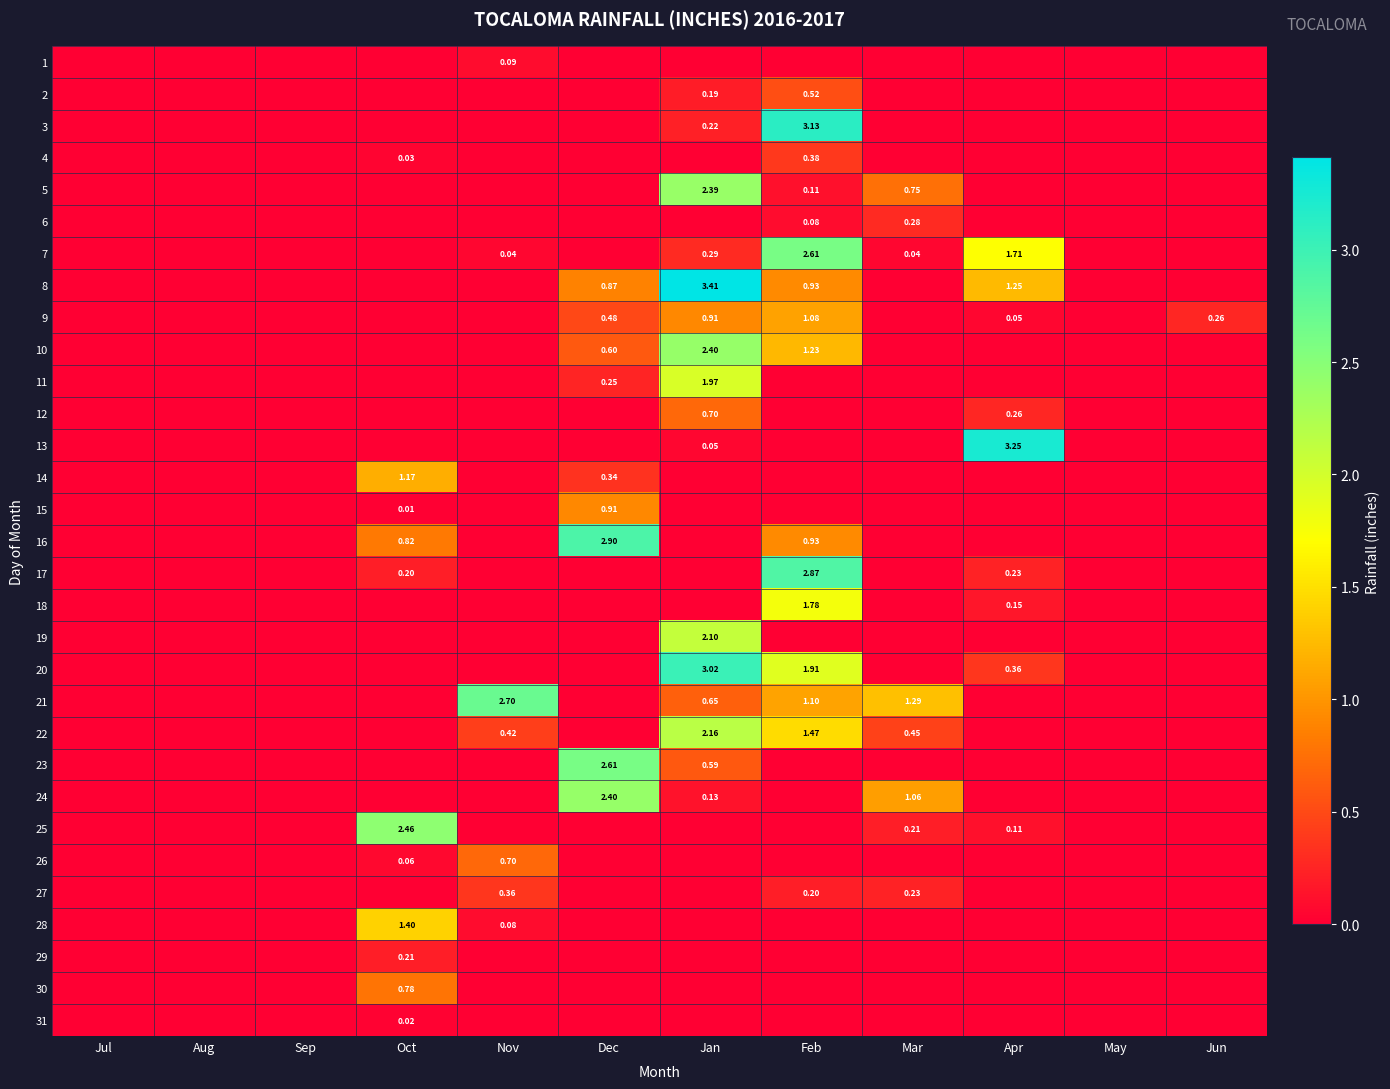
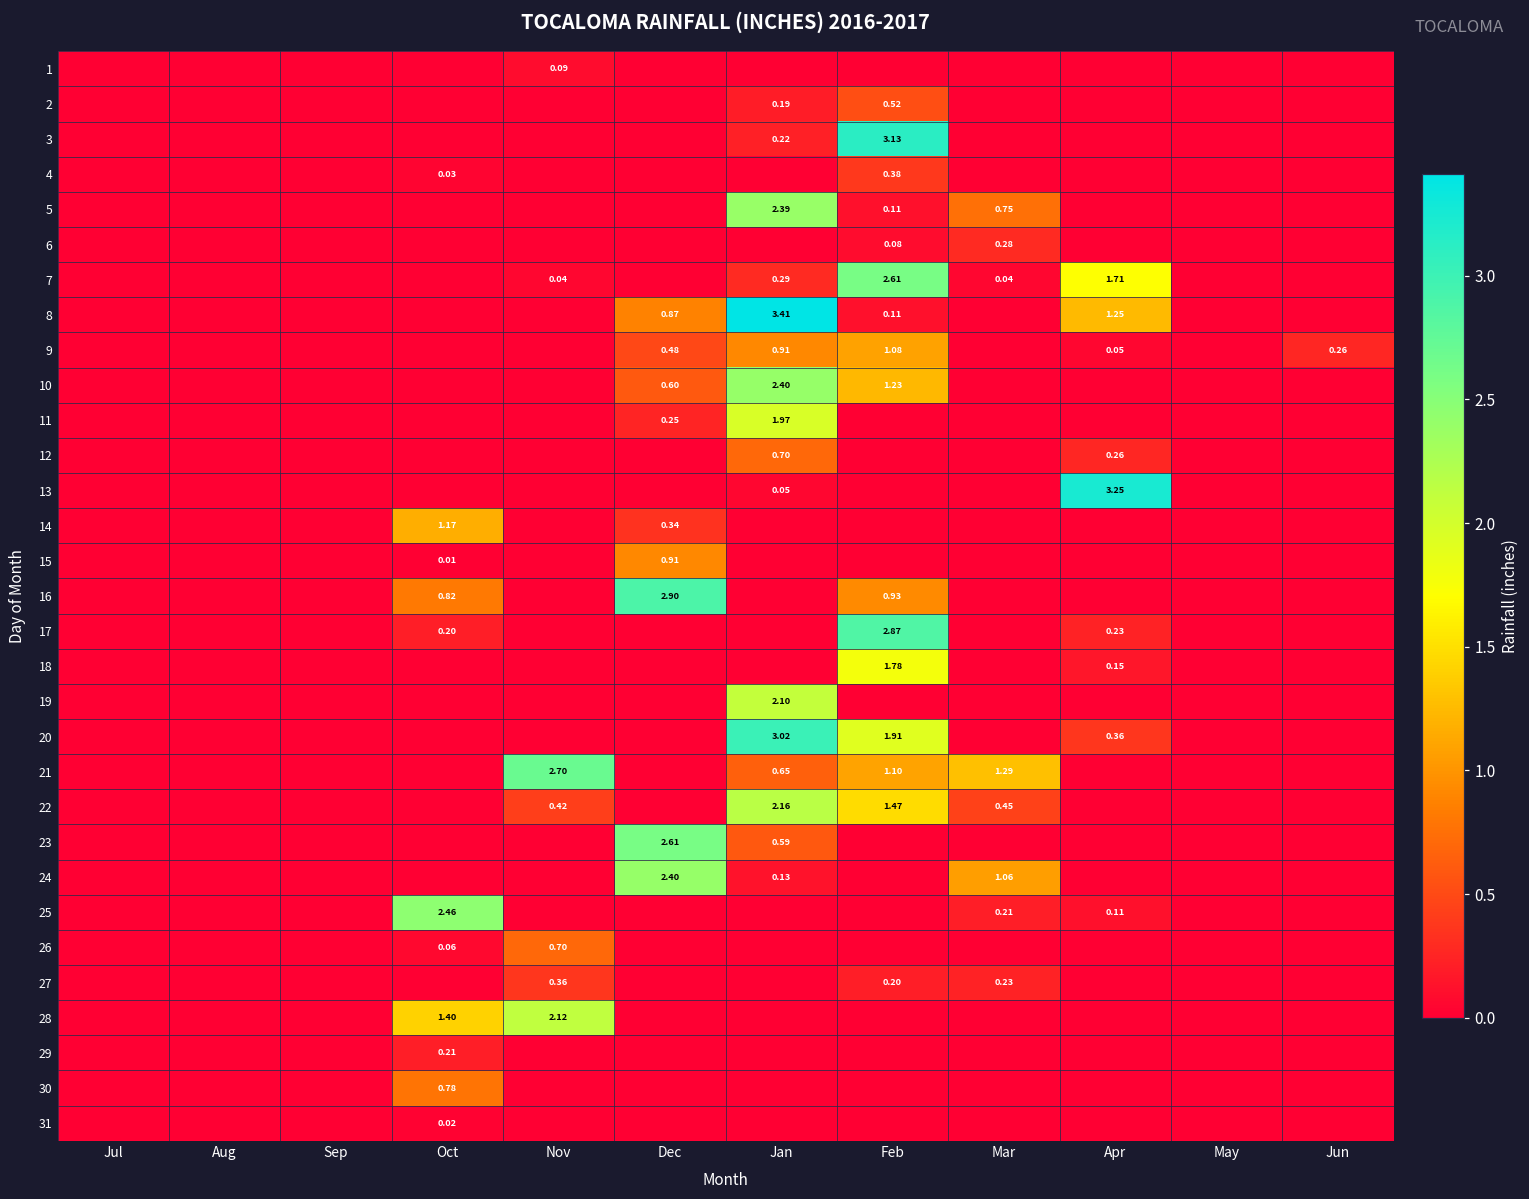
  {
    "1": {
      "Nov": 0.09
    },
    "2": {
      "Jan": 0.19,
      "Feb": 0.52
    },
    "3": {
      "Jan": 0.22,
      "Feb": 3.13
    },
    "4": {
      "Oct": 0.03,
      "Feb": 0.38
    },
    "5": {
      "Jan": 2.39,
      "Feb": 0.11,
      "Mar": 0.75
    },
    "6": {
      "Feb": 0.08,
      "Mar": 0.28
    },
    "7": {
      "Nov": 0.04,
      "Jan": 0.29,
      "Feb": 2.61,
      "Mar": 0.04,
      "Apr": 1.71
    },
    "8": {
      "Dec": 0.87,
      "Jan": 3.41,
-     "Feb": 0.93,
+     "Feb": 0.11,
      "Apr": 1.25
    },
    "9": {
      "Dec": 0.48,
      "Jan": 0.91,
      "Feb": 1.08,
      "Apr": 0.05,
      "Jun": 0.26
    },
    "10": {
      "Dec": 0.60,
      "Jan": 2.40,
      "Feb": 1.23
    },
    "11": {
      "Dec": 0.25,
      "Jan": 1.97
    },
    "12": {
      "Jan": 0.70,
      "Apr": 0.26
    },
    "13": {
      "Jan": 0.05,
      "Apr": 3.25
    },
    "14": {
      "Oct": 1.17,
      "Dec": 0.34
    },
    "15": {
      "Oct": 0.01,
      "Dec": 0.91
    },
    "16": {
      "Oct": 0.82,
      "Dec": 2.90,
      "Feb": 0.93
    },
    "17": {
      "Oct": 0.20,
      "Feb": 2.87,
      "Apr": 0.23
    },
    "18": {
      "Feb": 1.78,
      "Apr": 0.15
    },
    "19": {
      "Jan": 2.10
    },
    "20": {
      "Jan": 3.02,
      "Feb": 1.91,
      "Apr": 0.36
    },
    "21": {
      "Nov": 2.70,
      "Jan": 0.65,
      "Feb": 1.10,
      "Mar": 1.29
    },
    "22": {
      "Nov": 0.42,
      "Jan": 2.16,
      "Feb": 1.47,
      "Mar": 0.45
    },
    "23": {
      "Dec": 2.61,
      "Jan": 0.59
    },
    "24": {
      "Dec": 2.40,
      "Jan": 0.13,
      "Mar": 1.06
    },
    "25": {
      "Oct": 2.46,
      "Mar": 0.21,
      "Apr": 0.11
    },
    "26": {
      "Oct": 0.06,
      "Nov": 0.70
    },
    "27": {
      "Nov": 0.36,
      "Feb": 0.20,
      "Mar": 0.23
    },
    "28": {
      "Oct": 1.40,
-     "Nov": 0.08
+     "Nov": 2.12
    },
    "29": {
      "Oct": 0.21
    },
    "30": {
      "Oct": 0.78
    },
    "31": {
      "Oct": 0.02
    }
  }
